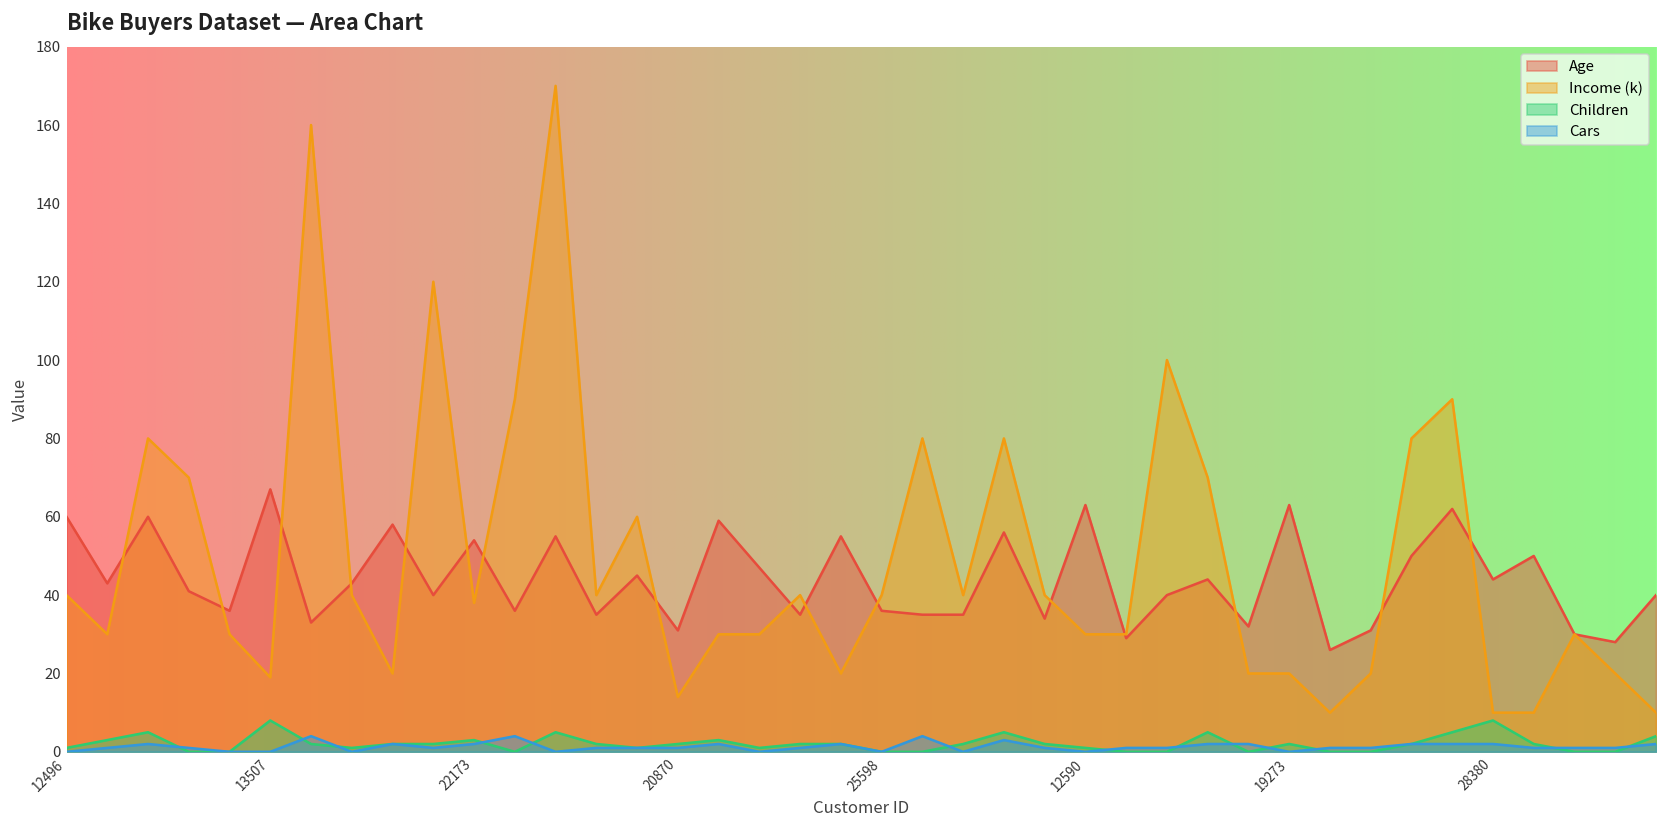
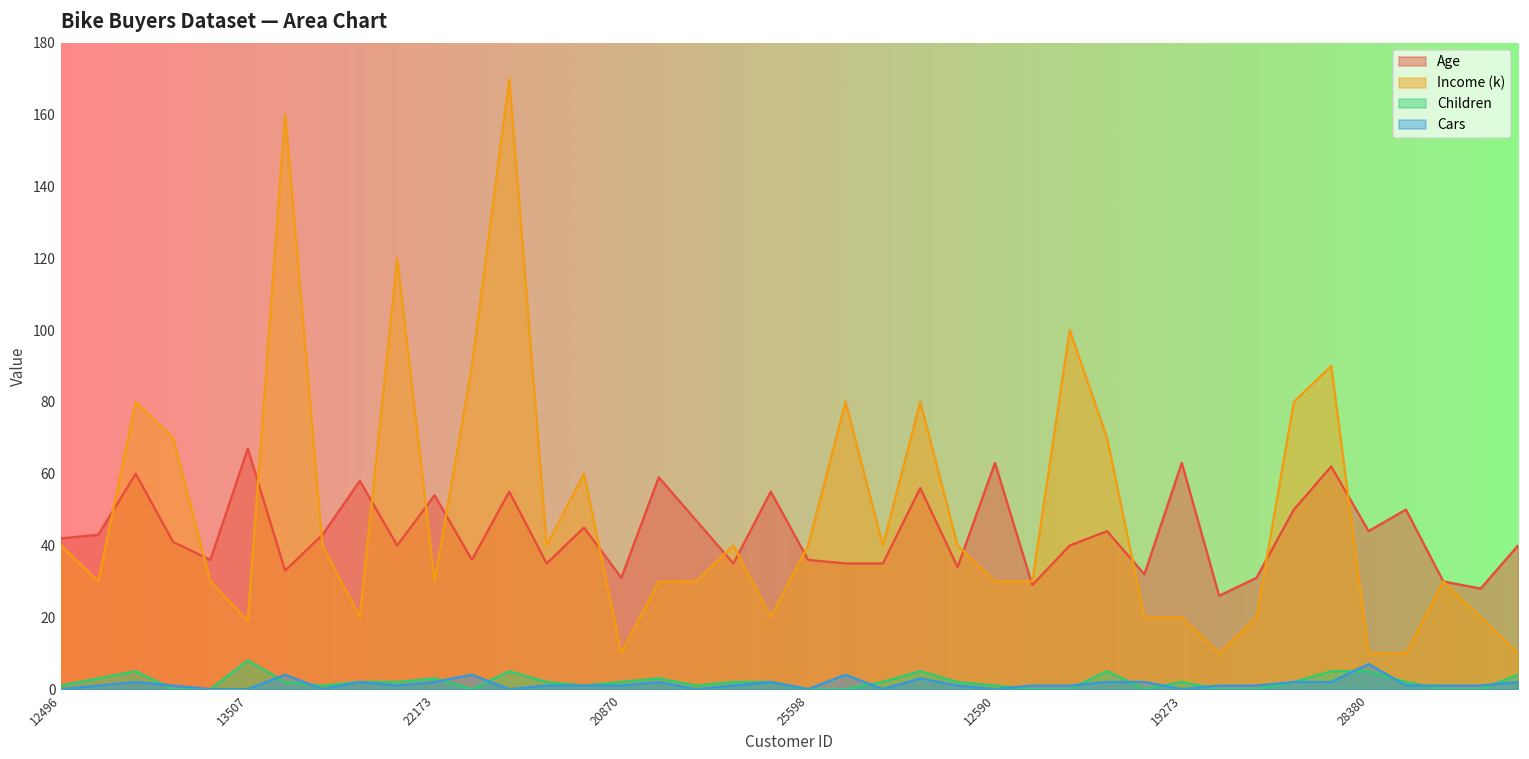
  {
    "Age": {
-     "12496": 60,
+     "12496": 42,
      "13507": 67,
      "22173": 54,
      "20870": 31,
      "25598": 36,
      "12590": 63,
      "19273": 63,
      "28380": 44
    },
    "Income (k)": {
      "12496": 40,
      "13507": 19,
-     "22173": 38,
-     "20870": 14,
+     "22173": 30,
+     "20870": 10,
      "25598": 40,
      "12590": 30,
      "19273": 20,
      "28380": 10
    },
    "Children": {
      "12496": 1,
      "13507": 8,
      "22173": 3,
      "20870": 2,
      "12590": 1,
      "19273": 2,
-     "28380": 8
+     "28380": 5
    },
    "Cars": {
      "12496": 0,
      "13507": 0,
      "22173": 2,
      "20870": 1,
      "12590": 0,
      "19273": 0,
-     "28380": 2
+     "28380": 7
    }
  }
